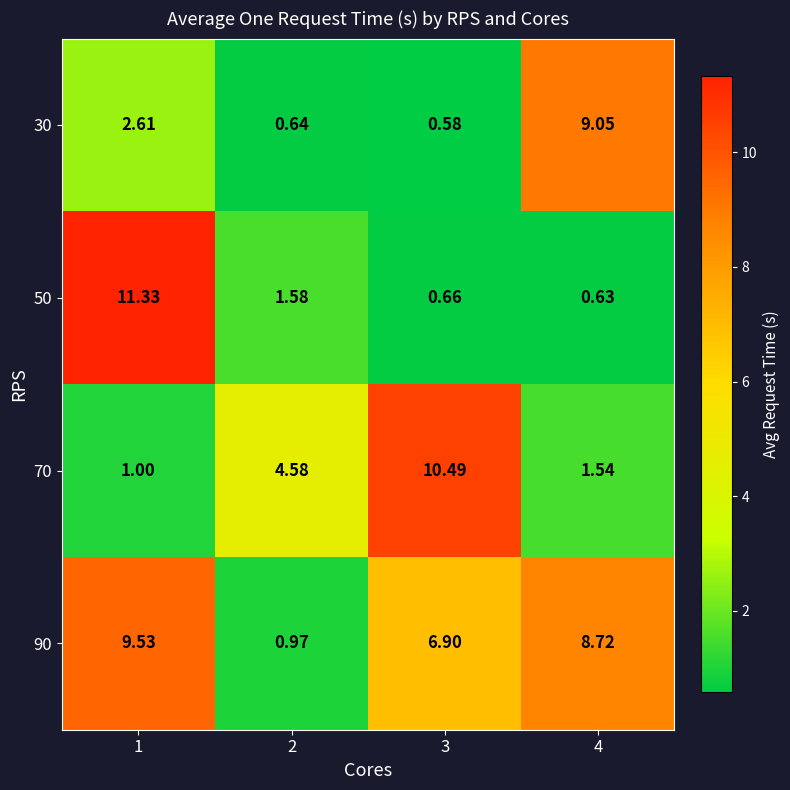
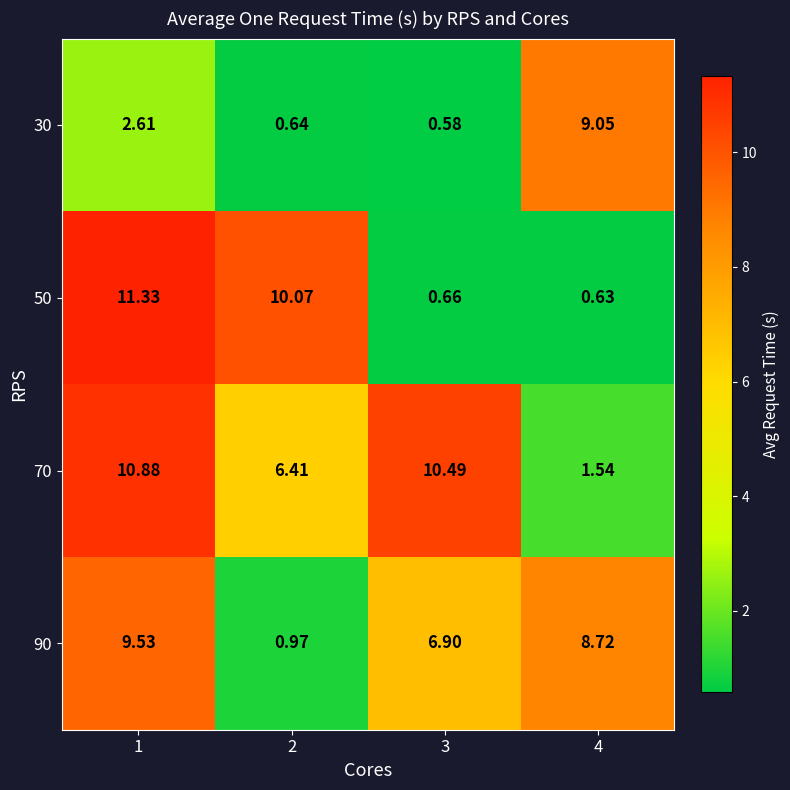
  {
    "30": {
      "1": 2.61,
      "2": 0.64,
      "3": 0.58,
      "4": 9.05
    },
    "50": {
      "1": 11.33,
-     "2": 1.58,
+     "2": 10.07,
      "3": 0.66,
      "4": 0.63
    },
    "70": {
-     "1": 1.00,
-     "2": 4.58,
+     "1": 10.88,
+     "2": 6.41,
      "3": 10.49,
      "4": 1.54
    },
    "90": {
      "1": 9.53,
      "2": 0.97,
      "3": 6.90,
      "4": 8.72
    }
  }
